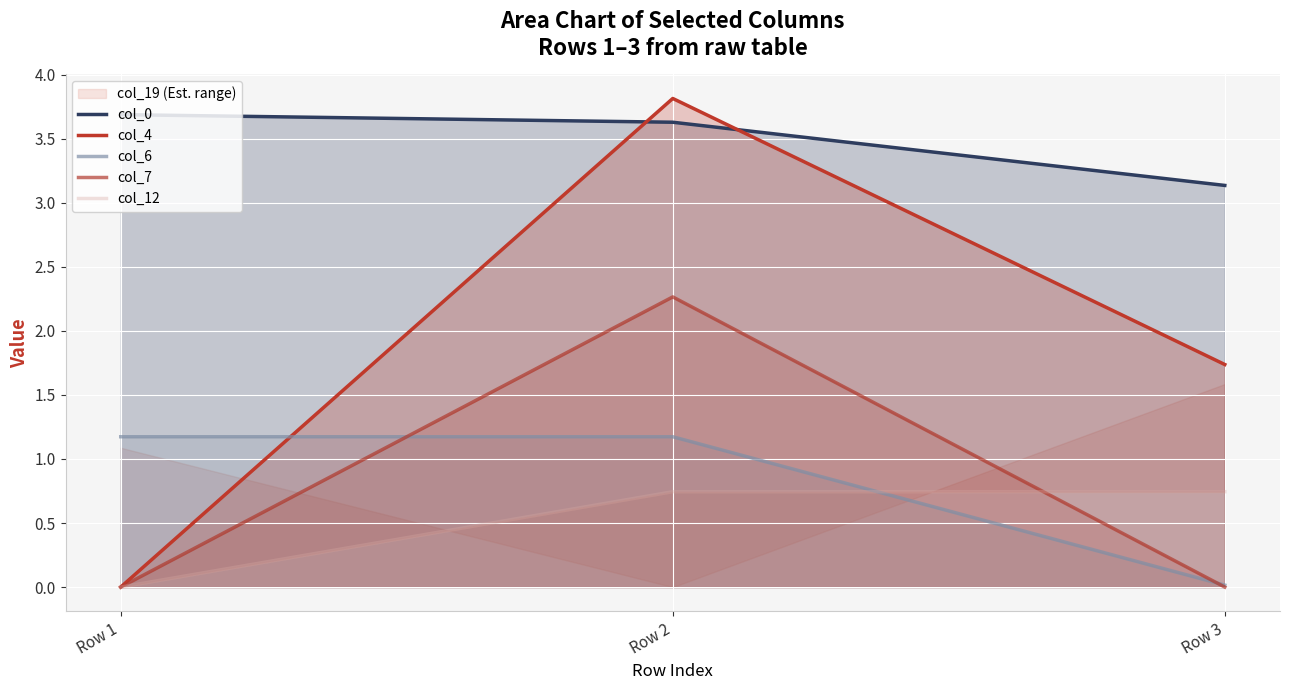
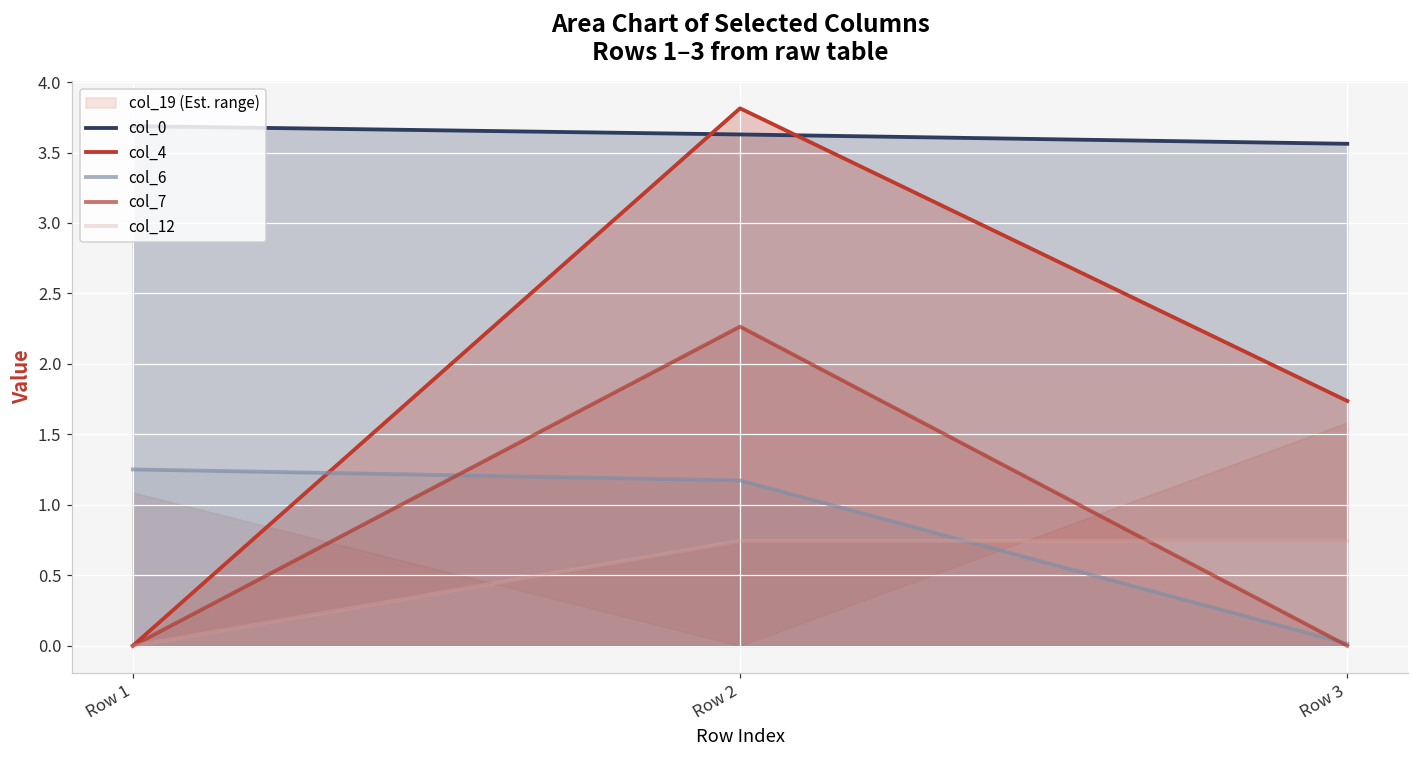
  {
    "col_0": {
      "Row 2": 3.63,
-     "Row 3": 3.13
+     "Row 3": 3.56
    },
    "col_6": {
-     "Row 1": 1.17,
+     "Row 1": 1.25,
      "Row 2": 1.17
    }
  }
